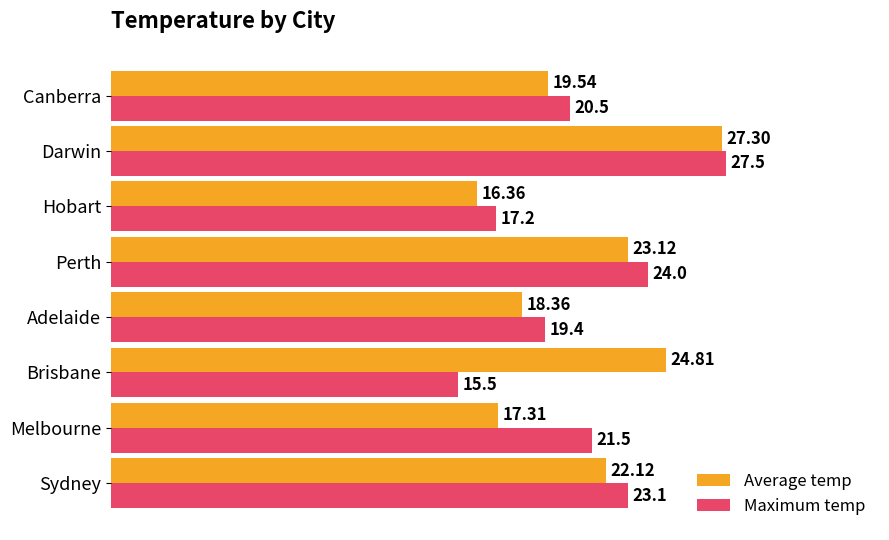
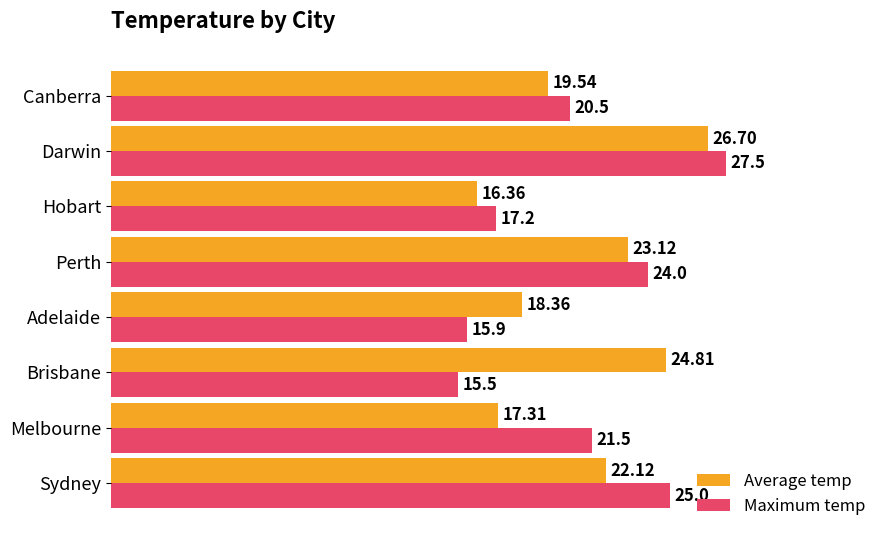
  {
    "Average temp": {
      "Canberra": 19.54,
-     "Darwin": 27.30,
+     "Darwin": 26.70,
      "Hobart": 16.36,
      "Perth": 23.12,
      "Adelaide": 18.36,
      "Brisbane": 24.81,
      "Melbourne": 17.31,
      "Sydney": 22.12
    },
    "Maximum temp": {
      "Canberra": 20.5,
      "Darwin": 27.5,
      "Hobart": 17.2,
      "Perth": 24.0,
-     "Adelaide": 19.4,
+     "Adelaide": 15.9,
      "Brisbane": 15.5,
      "Melbourne": 21.5,
-     "Sydney": 23.1
+     "Sydney": 25.0
    }
  }
